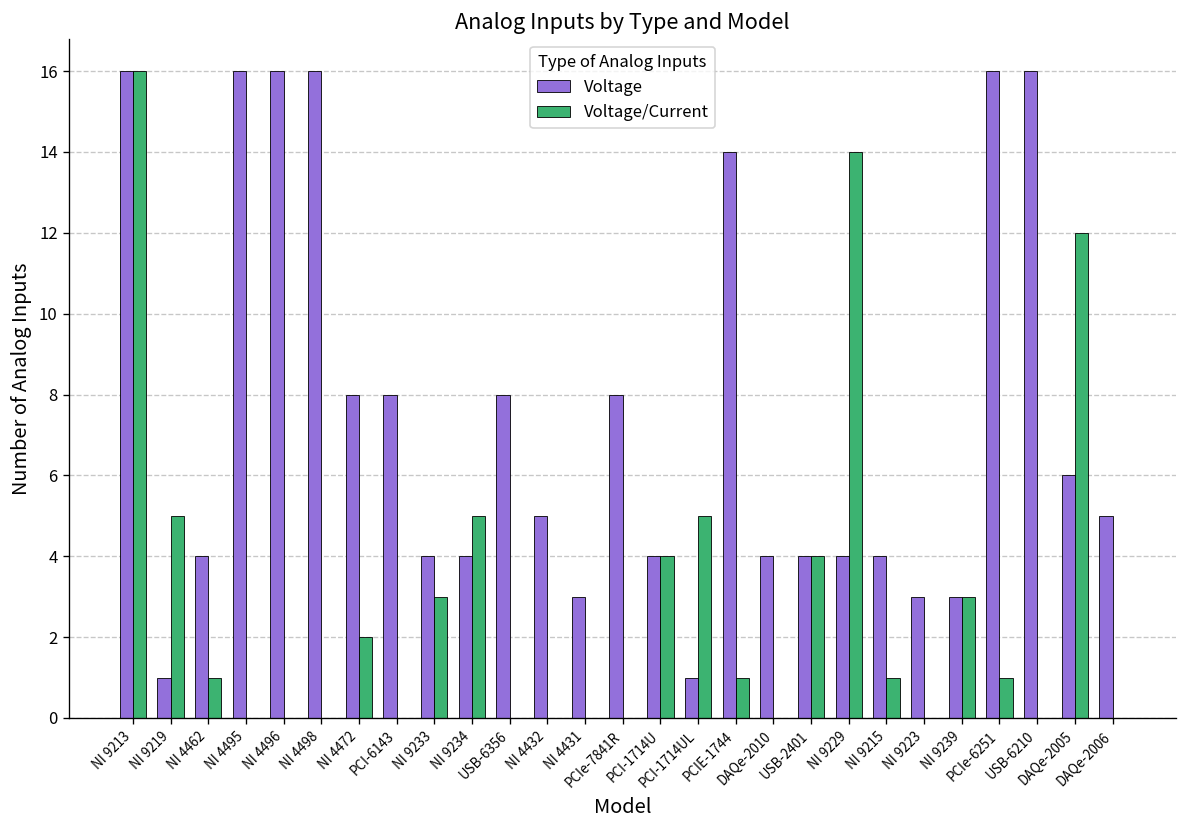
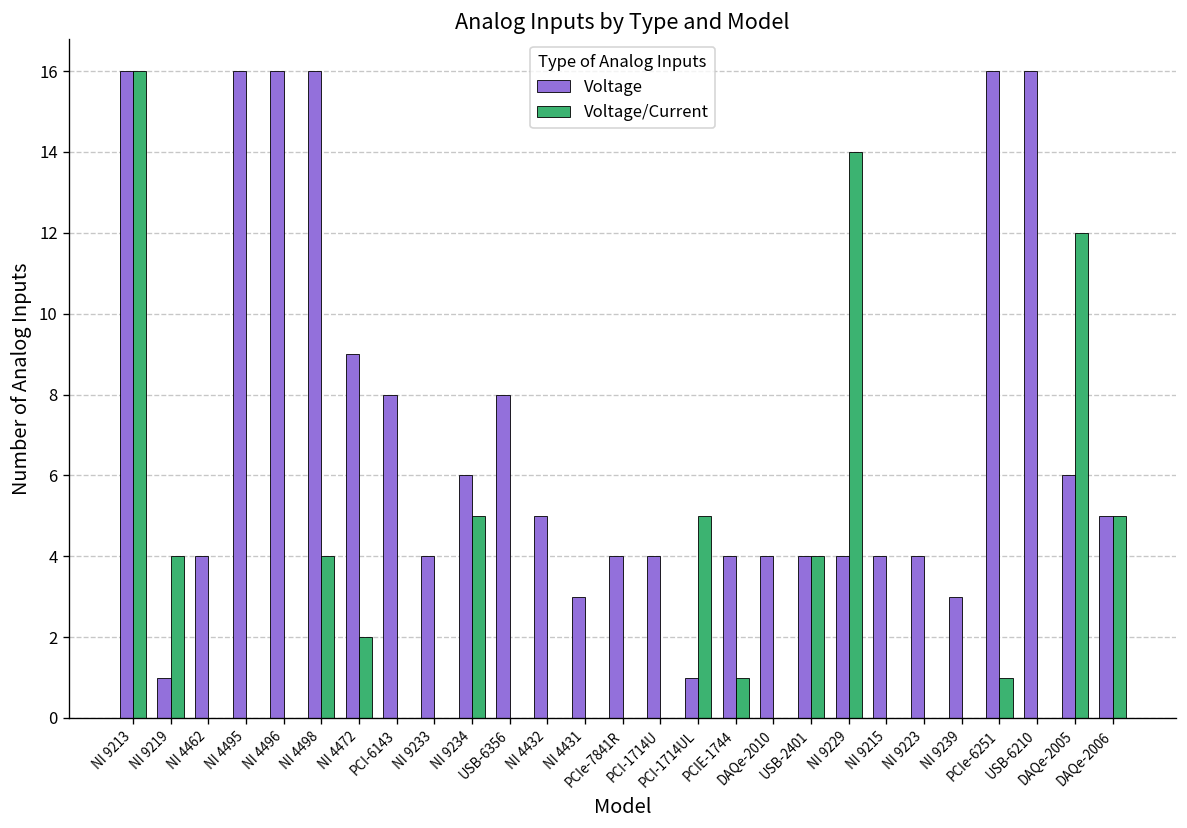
  {
    "Voltage": {
      "NI 9213": 16,
      "NI 9219": 1,
      "NI 4462": 4,
      "NI 4495": 16,
      "NI 4496": 16,
      "NI 4498": 16,
-     "NI 4472": 8,
+     "NI 4472": 9,
      "PCI-6143": 8,
      "NI 9233": 4,
-     "NI 9234": 4,
+     "NI 9234": 6,
      "USB-6356": 8,
      "NI 4432": 5,
      "NI 4431": 3,
-     "PCIe-7841R": 8,
+     "PCIe-7841R": 4,
      "PCI-1714U": 4,
      "PCI-1714UL": 1,
-     "PCIE-1744": 14,
+     "PCIE-1744": 4,
      "DAQe-2010": 4,
      "USB-2401": 4,
      "NI 9229": 4,
      "NI 9215": 4,
-     "NI 9223": 3,
+     "NI 9223": 4,
      "NI 9239": 3,
      "PCIe-6251": 16,
      "USB-6210": 16,
      "DAQe-2005": 6,
      "DAQe-2006": 5
    },
    "Voltage/Current": {
      "NI 9213": 16,
-     "NI 9219": 5,
-     "NI 4462": 1,
+     "NI 9219": 4,
+     "NI 4462": 0,
      "NI 4495": 0,
      "NI 4496": 0,
-     "NI 4498": 0,
+     "NI 4498": 4,
      "NI 4472": 2,
      "PCI-6143": 0,
-     "NI 9233": 3,
+     "NI 9233": 0,
      "NI 9234": 5,
      "USB-6356": 0,
      "NI 4432": 0,
      "NI 4431": 0,
      "PCIe-7841R": 0,
-     "PCI-1714U": 4,
+     "PCI-1714U": 0,
      "PCI-1714UL": 5,
      "PCIE-1744": 1,
      "DAQe-2010": 0,
      "USB-2401": 4,
      "NI 9229": 14,
-     "NI 9215": 1,
+     "NI 9215": 0,
      "NI 9223": 0,
-     "NI 9239": 3,
+     "NI 9239": 0,
      "PCIe-6251": 1,
      "USB-6210": 0,
      "DAQe-2005": 12,
-     "DAQe-2006": 0
+     "DAQe-2006": 5
    }
  }
